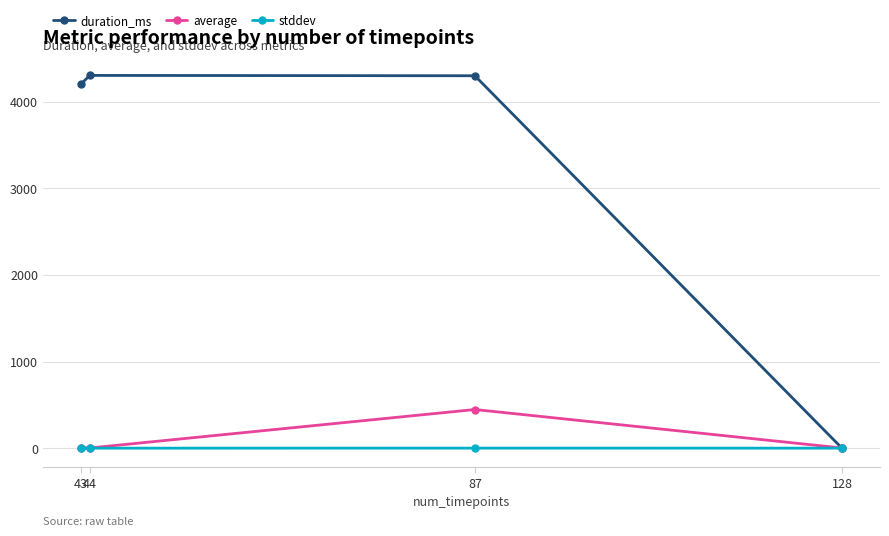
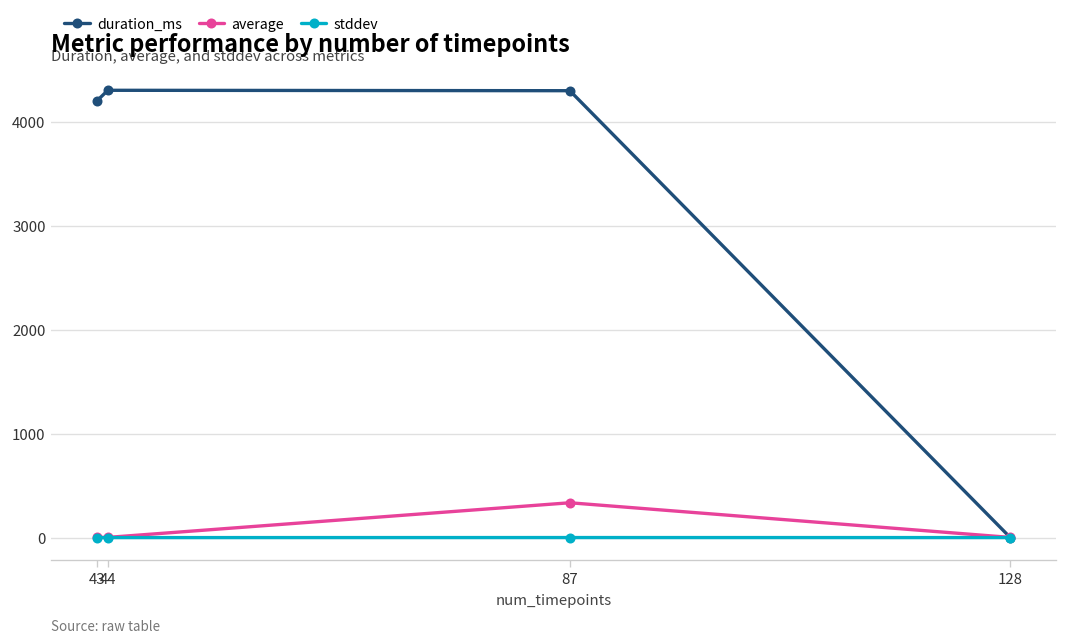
  {
    "duration_ms": {
      "87": 4300
    },
    "average": {
-     "87": 400
+     "87": 300
    },
    "stddev": {
      "87": 0
    }
  }
